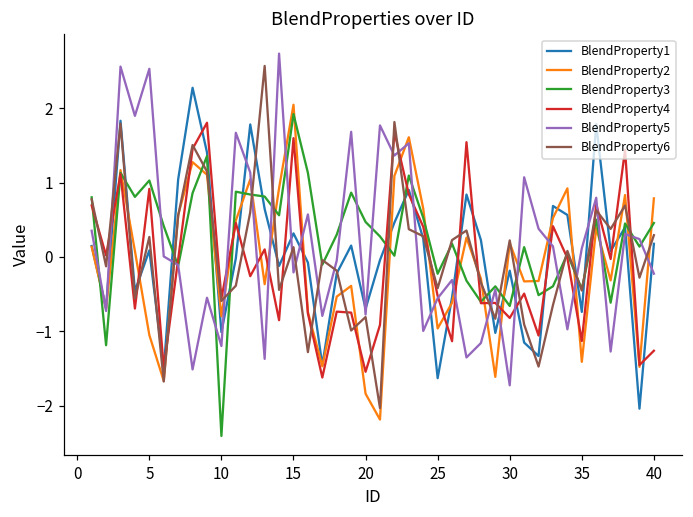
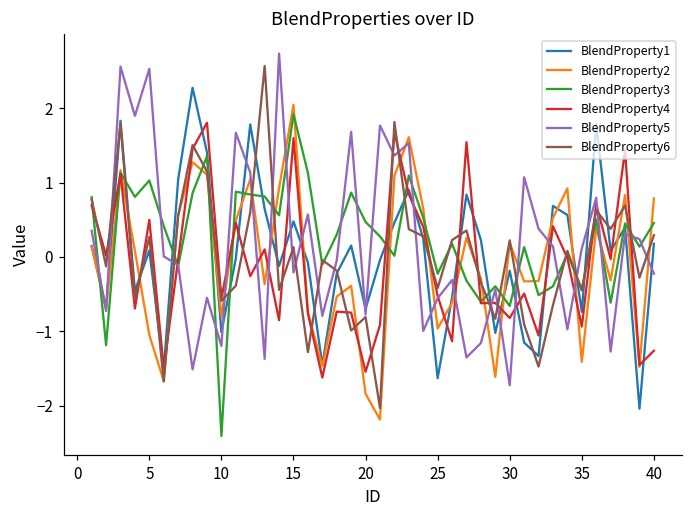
  {
    "BlendProperty1": {
      "5": 0.1,
      "10": -1.0,
-     "15": 0.3,
+     "15": 0.5,
      "20": -0.7,
      "25": -1.6,
      "30": -0.2,
      "35": -0.7,
      "40": 0.2
    },
    "BlendProperty2": {
      "5": -1.1,
      "10": -0.8,
      "15": 2.0,
      "20": -1.8,
      "25": -1.0,
      "35": -1.4,
      "40": 0.8
    },
    "BlendProperty3": {
      "5": 1.0,
      "10": -2.4,
      "15": 1.9,
      "20": 0.5,
      "25": -0.2,
      "30": -0.7,
      "40": 0.5
    },
    "BlendProperty4": {
-     "5": 0.9,
+     "5": 0.5,
      "15": 1.6,
      "20": -1.5,
      "30": -0.8,
-     "35": -1.1,
+     "35": -0.9,
      "40": -1.3
    },
    "BlendProperty5": {
      "5": 2.5,
      "10": -1.2,
      "15": -0.2,
      "30": -1.7,
      "35": 0.1,
      "40": -0.2
    },
    "BlendProperty6": {
      "5": 0.3,
      "15": 0.1,
      "25": -0.4,
      "40": 0.3
    }
  }
